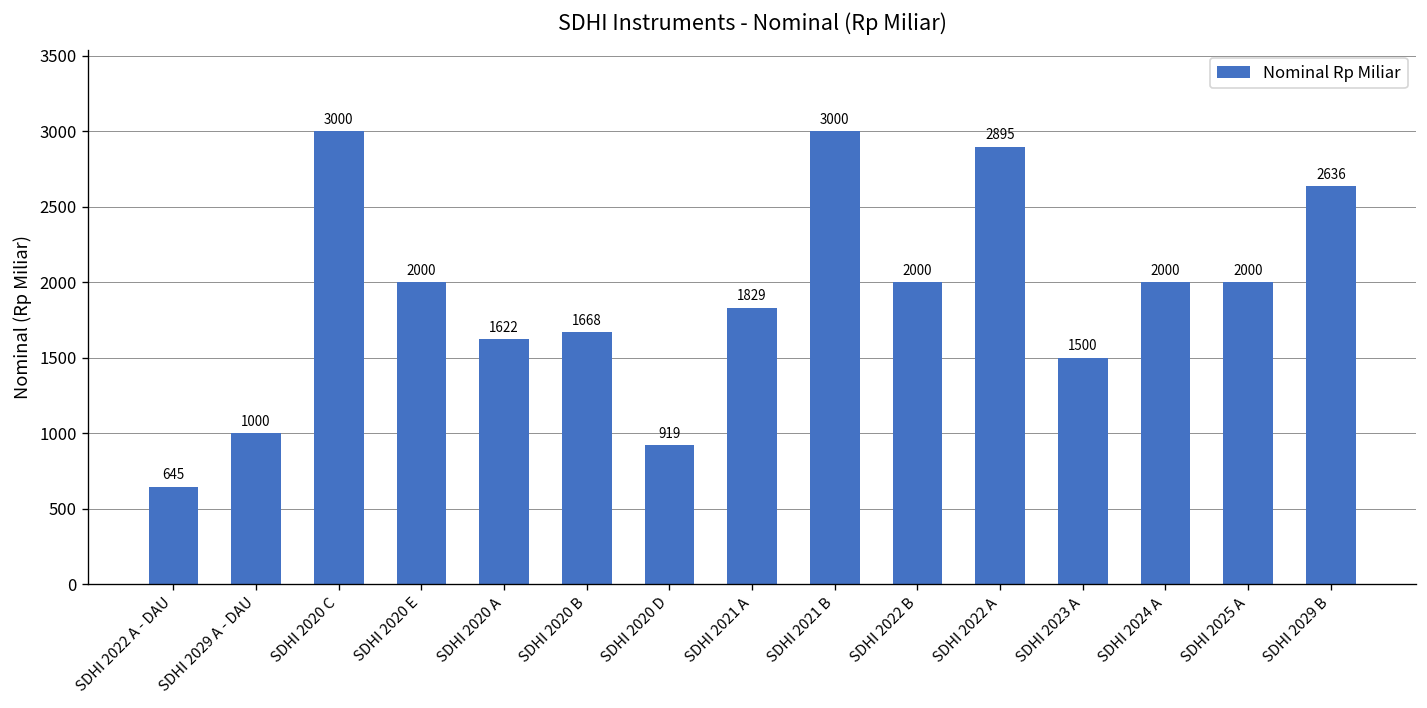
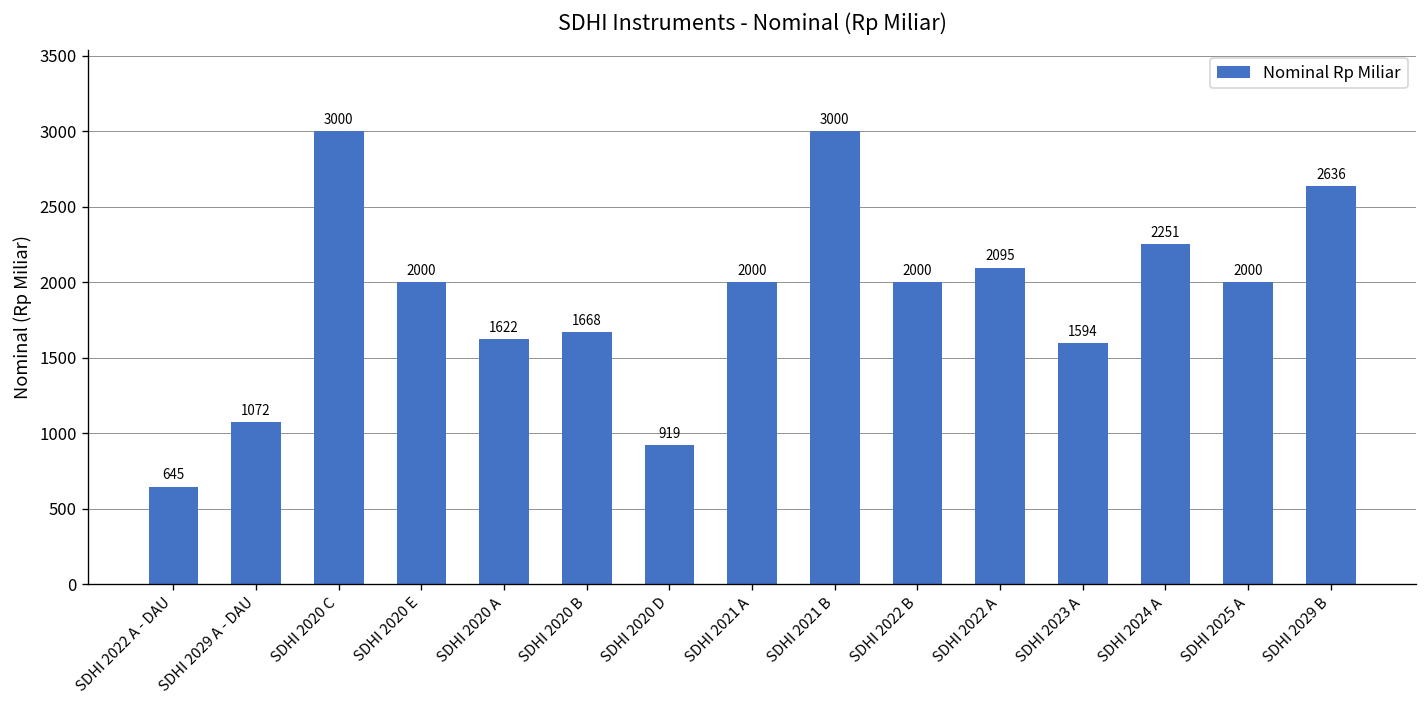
  {
    "SDHI 2022 A - DAU": 645,
-   "SDHI 2029 A - DAU": 1000,
+   "SDHI 2029 A - DAU": 1072,
    "SDHI 2020 C": 3000,
    "SDHI 2020 E": 2000,
    "SDHI 2020 A": 1622,
    "SDHI 2020 B": 1668,
    "SDHI 2020 D": 919,
-   "SDHI 2021 A": 1829,
+   "SDHI 2021 A": 2000,
    "SDHI 2021 B": 3000,
    "SDHI 2022 B": 2000,
-   "SDHI 2022 A": 2895,
-   "SDHI 2023 A": 1500,
-   "SDHI 2024 A": 2000,
+   "SDHI 2022 A": 2095,
+   "SDHI 2023 A": 1594,
+   "SDHI 2024 A": 2251,
    "SDHI 2025 A": 2000,
    "SDHI 2029 B": 2636
  }
